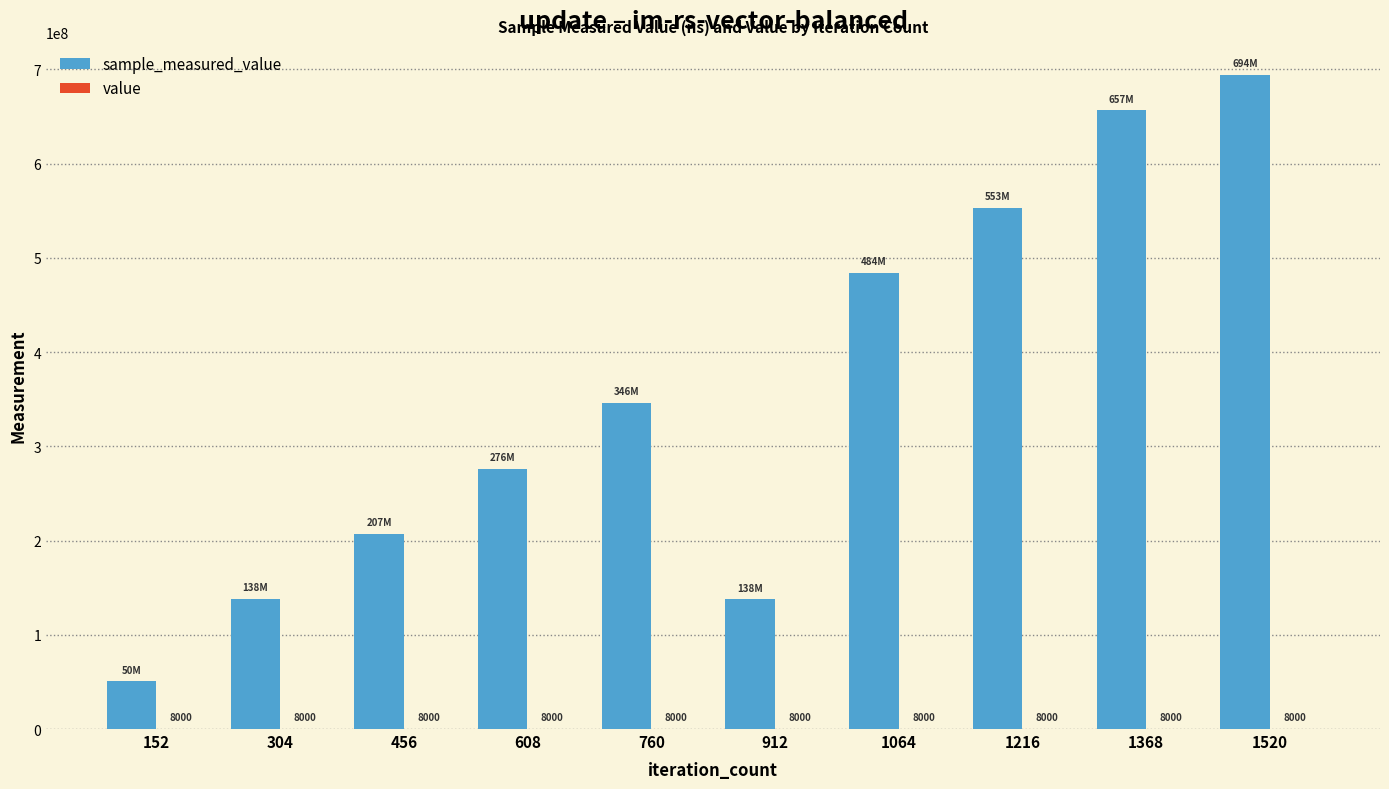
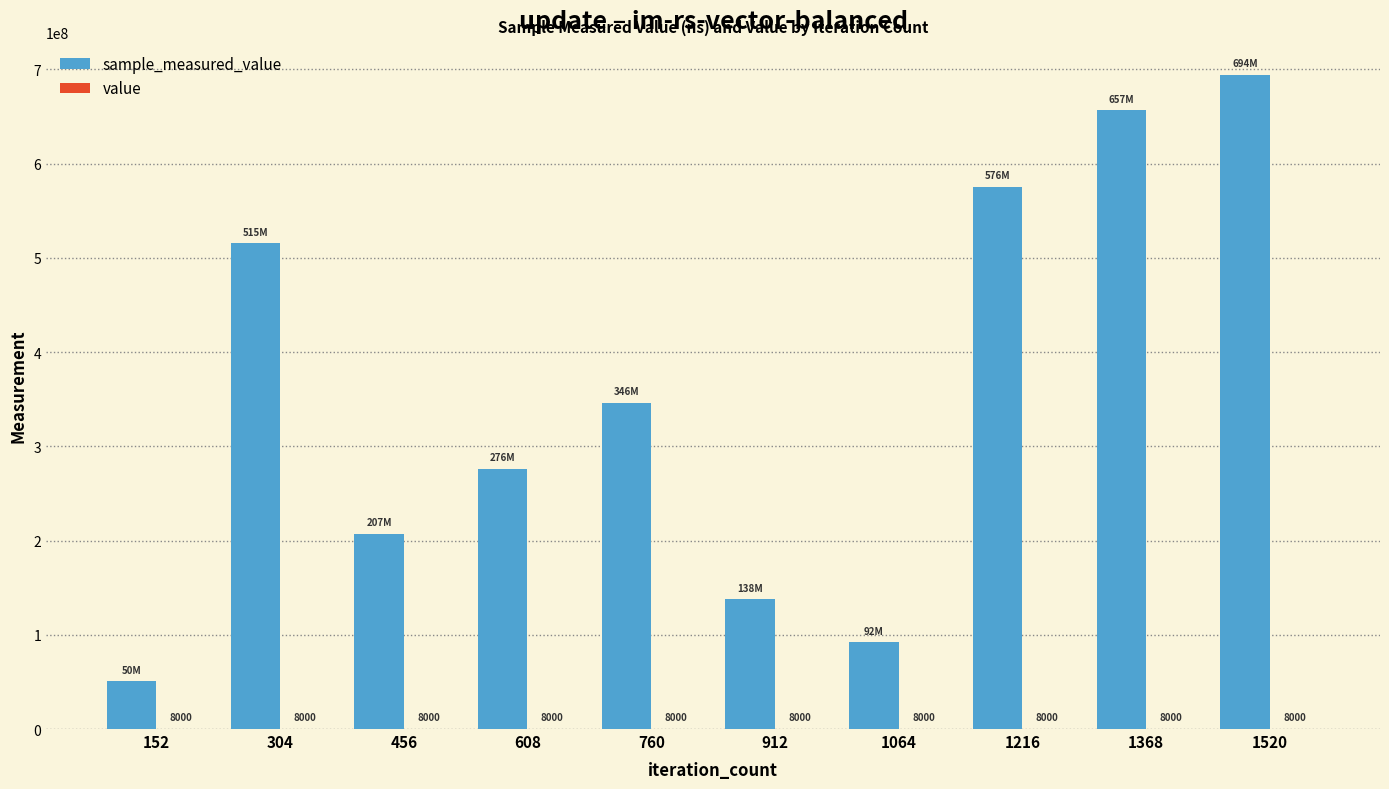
  {
    "sample_measured_value": {
      "152": "50M",
-     "304": "138M",
+     "304": "515M",
      "456": "207M",
      "608": "276M",
      "760": "346M",
      "912": "138M",
-     "1064": "484M",
-     "1216": "553M",
+     "1064": "92M",
+     "1216": "576M",
      "1368": "657M",
      "1520": "694M"
    },
    "value": {
      "152": "8000",
      "304": "8000",
      "456": "8000",
      "608": "8000",
      "760": "8000",
      "912": "8000",
      "1064": "8000",
      "1216": "8000",
      "1368": "8000",
      "1520": "8000"
    }
  }
